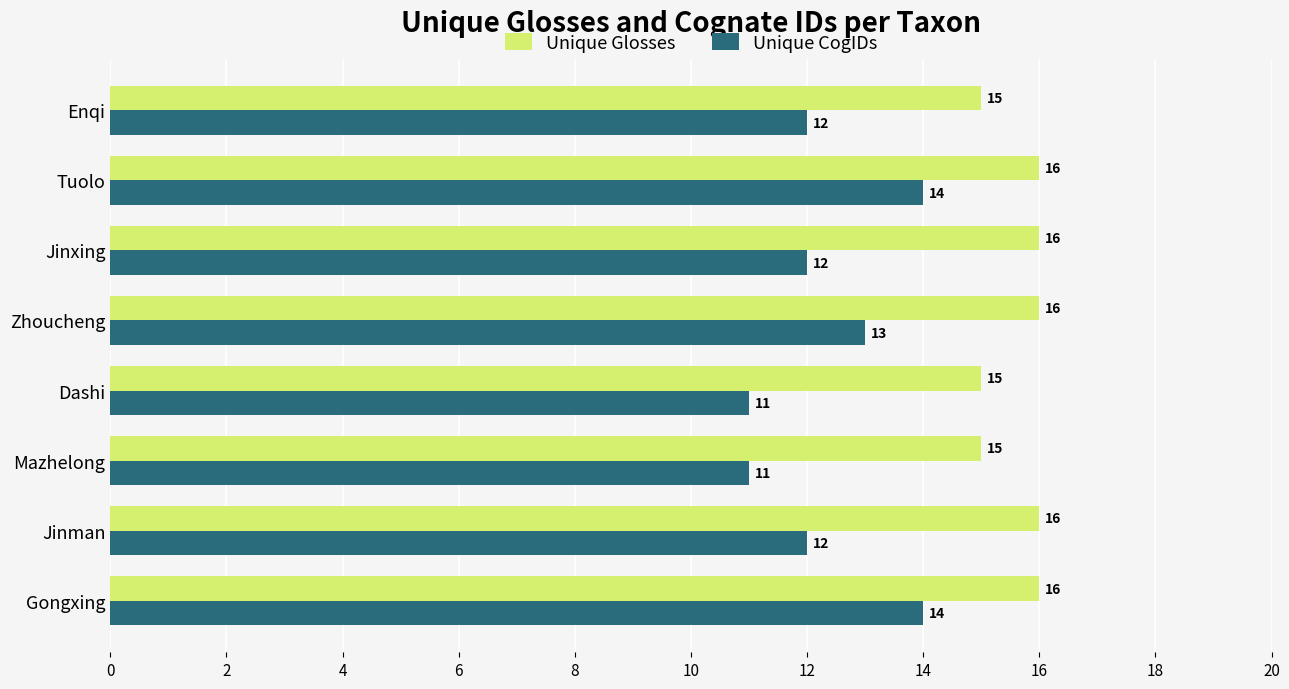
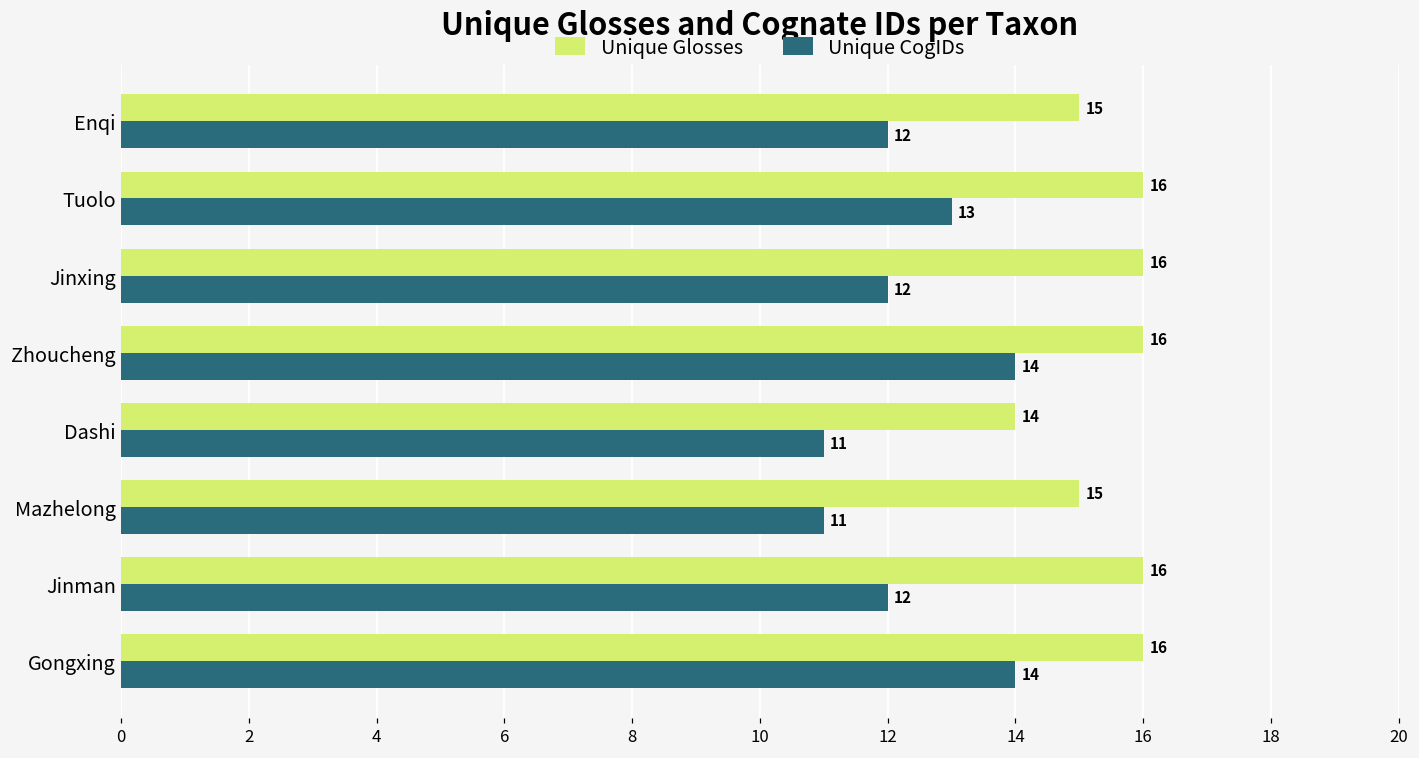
  {
    "Unique Glosses": {
      "Enqi": 15,
      "Tuolo": 16,
      "Jinxing": 16,
      "Zhoucheng": 16,
-     "Dashi": 15,
+     "Dashi": 14,
      "Mazhelong": 15,
      "Jinman": 16,
      "Gongxing": 16
    },
    "Unique CogIDs": {
      "Enqi": 12,
-     "Tuolo": 14,
+     "Tuolo": 13,
      "Jinxing": 12,
-     "Zhoucheng": 13,
+     "Zhoucheng": 14,
      "Dashi": 11,
      "Mazhelong": 11,
      "Jinman": 12,
      "Gongxing": 14
    }
  }
